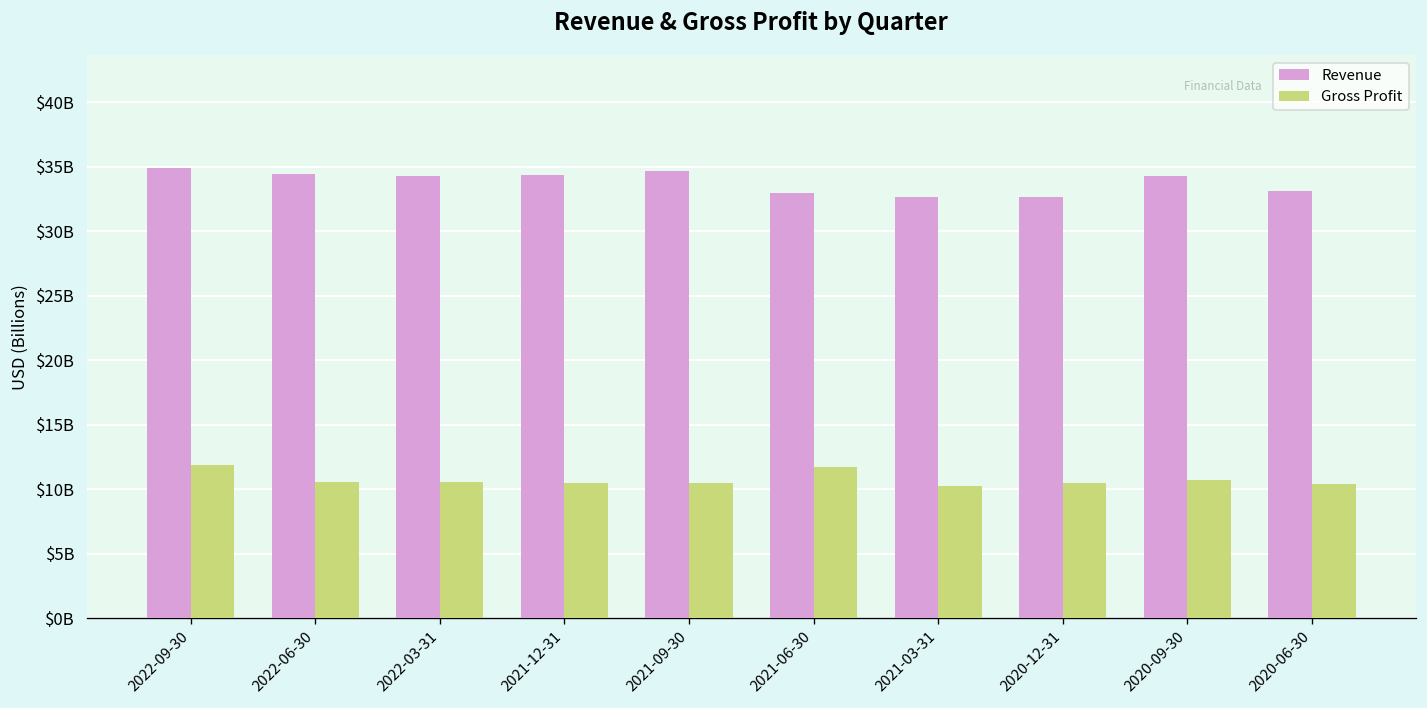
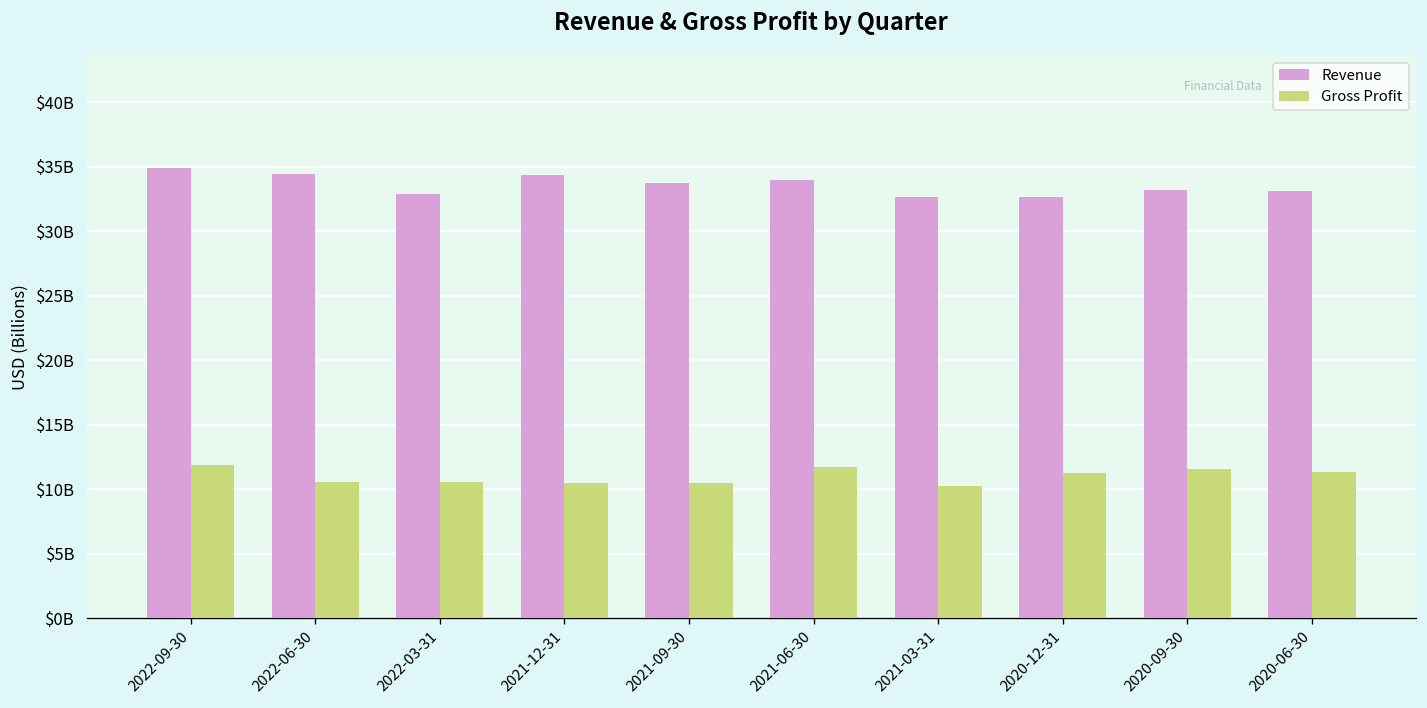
  {
    "Revenue": {
      "2022-09-30": "$34900000000",
      "2022-06-30": "$34500000000",
-     "2022-03-31": "$34300000000",
+     "2022-03-31": "$32900000000",
      "2021-12-31": "$34400000000",
-     "2021-09-30": "$34600000000",
-     "2021-06-30": "$33000000000",
+     "2021-09-30": "$33700000000",
+     "2021-06-30": "$34000000000",
      "2021-03-31": "$32600000000",
      "2020-12-31": "$32600000000",
-     "2020-09-30": "$34300000000",
+     "2020-09-30": "$33200000000",
      "2020-06-30": "$33100000000"
    },
    "Gross Profit": {
      "2022-09-30": "$11900000000",
      "2022-06-30": "$10600000000",
      "2022-03-31": "$10500000000",
      "2021-12-31": "$10500000000",
      "2021-09-30": "$10500000000",
      "2021-06-30": "$11700000000",
      "2021-03-31": "$10300000000",
-     "2020-12-31": "$10500000000",
-     "2020-09-30": "$10700000000",
-     "2020-06-30": "$10500000000"
+     "2020-12-31": "$11200000000",
+     "2020-09-30": "$11600000000",
+     "2020-06-30": "$11300000000"
    }
  }
